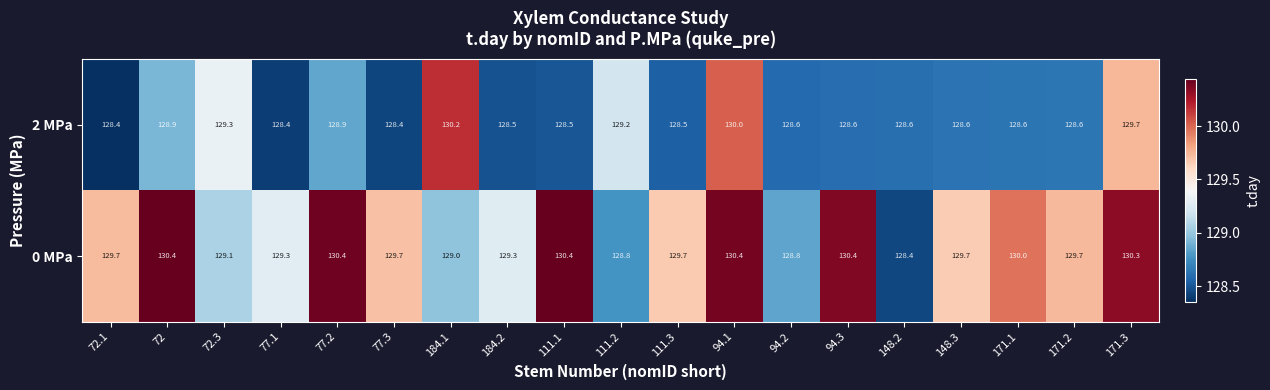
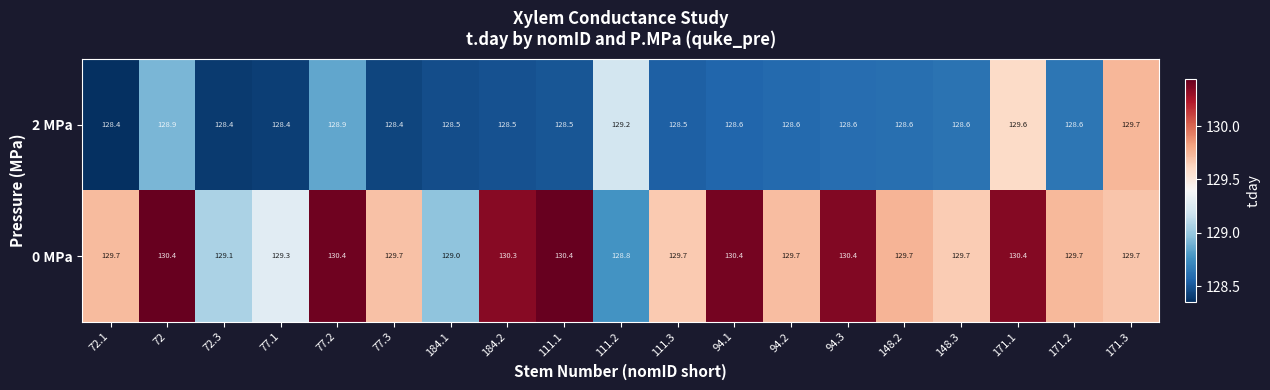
  {
    "2 MPa": {
      "72.1": 128.4,
      "72": 128.9,
-     "72.3": 129.3,
+     "72.3": 128.4,
      "77.1": 128.4,
      "77.2": 128.9,
      "77.3": 128.4,
-     "184.1": 130.2,
+     "184.1": 128.5,
      "184.2": 128.5,
      "111.1": 128.5,
      "111.2": 129.2,
      "111.3": 128.5,
-     "94.1": 130.0,
+     "94.1": 128.6,
      "94.2": 128.6,
      "94.3": 128.6,
      "148.2": 128.6,
      "148.3": 128.6,
-     "171.1": 128.6,
+     "171.1": 129.6,
      "171.2": 128.6,
      "171.3": 129.7
    },
    "0 MPa": {
      "72.1": 129.7,
      "72": 130.4,
      "72.3": 129.1,
      "77.1": 129.3,
      "77.2": 130.4,
      "77.3": 129.7,
      "184.1": 129.0,
-     "184.2": 129.3,
+     "184.2": 130.3,
      "111.1": 130.4,
      "111.2": 128.8,
      "111.3": 129.7,
      "94.1": 130.4,
-     "94.2": 128.8,
+     "94.2": 129.7,
      "94.3": 130.4,
-     "148.2": 128.4,
+     "148.2": 129.7,
      "148.3": 129.7,
-     "171.1": 130.0,
+     "171.1": 130.4,
      "171.2": 129.7,
-     "171.3": 130.3
+     "171.3": 129.7
    }
  }
